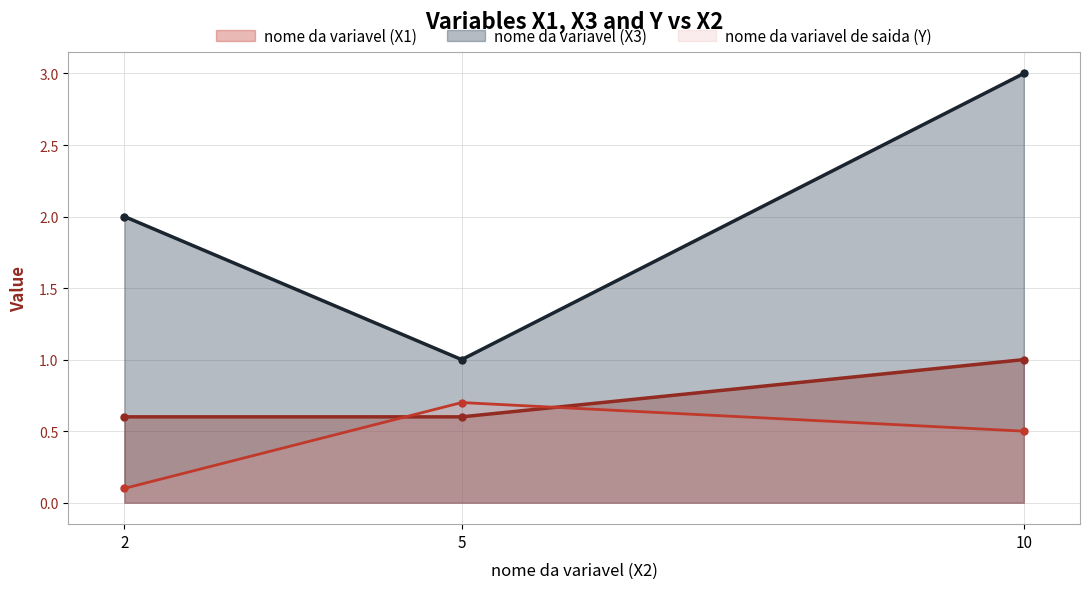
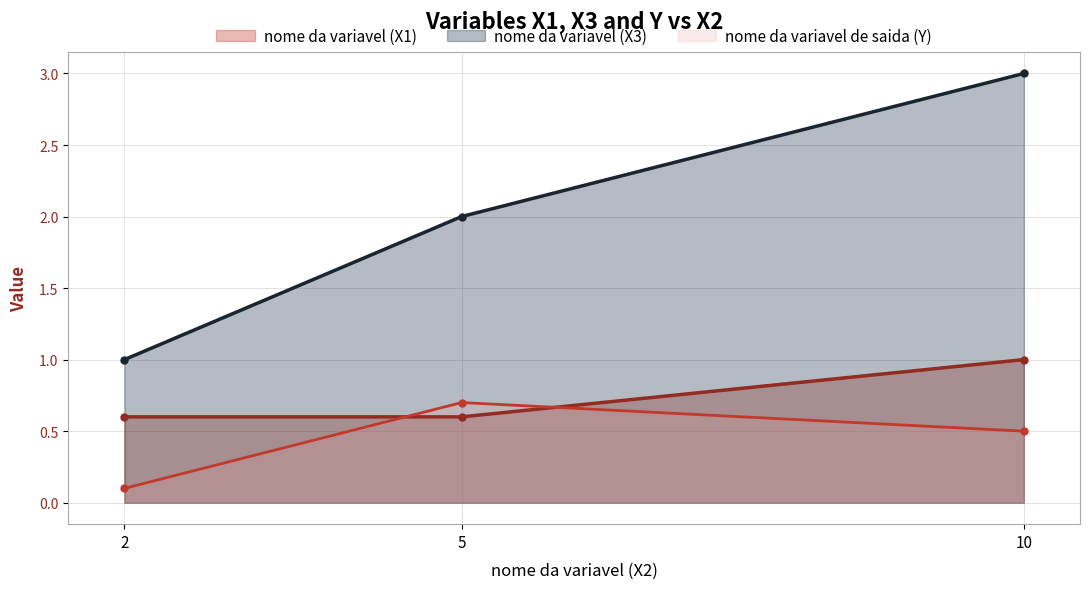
  {
    "nome da variavel (X1)": {
      "2": 0.60,
      "5": 0.60,
      "10": 1
    },
    "nome da variavel (X3)": {
-     "2": 2,
-     "5": 1,
+     "2": 1,
+     "5": 2,
      "10": 3
    },
    "nome da variavel de saida (Y)": {
      "2": 0.10,
      "5": 0.70,
      "10": 0.50
    }
  }
